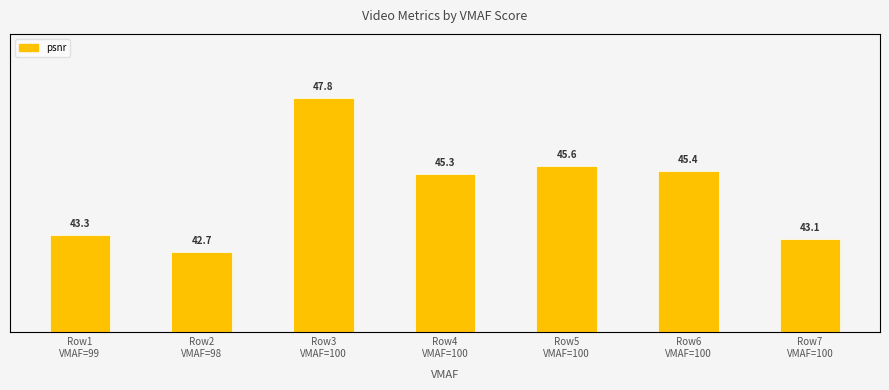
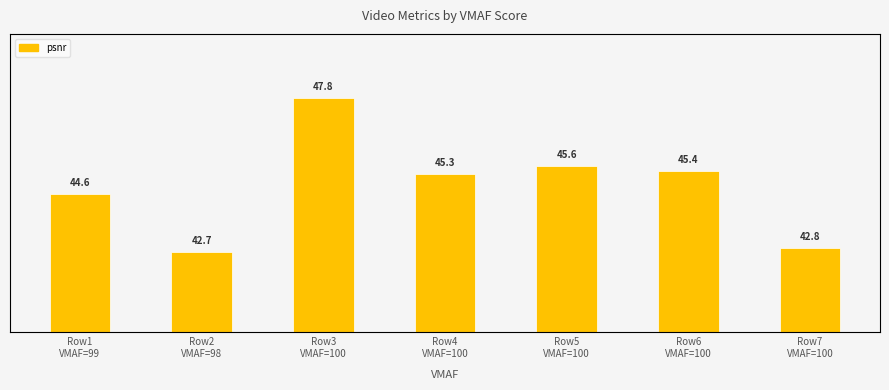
  {
-   "Row1 VMAF=99": 43.3,
+   "Row1 VMAF=99": 44.6,
    "Row2 VMAF=98": 42.7,
    "Row3 VMAF=100": 47.8,
    "Row4 VMAF=100": 45.3,
    "Row5 VMAF=100": 45.6,
    "Row6 VMAF=100": 45.4,
-   "Row7 VMAF=100": 43.1
+   "Row7 VMAF=100": 42.8
  }
